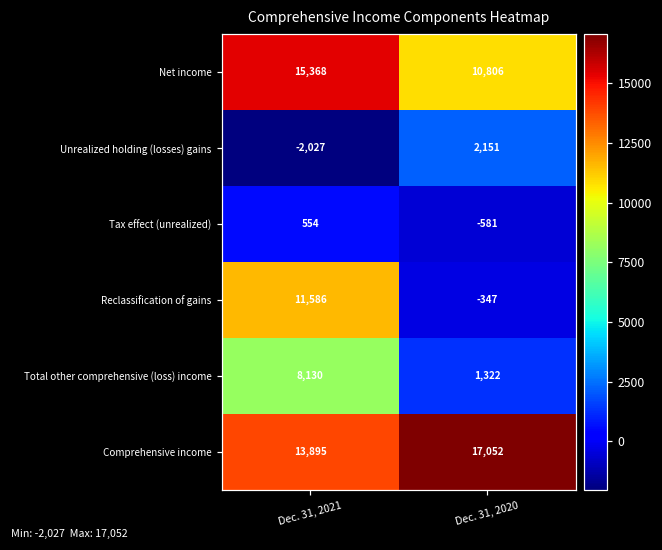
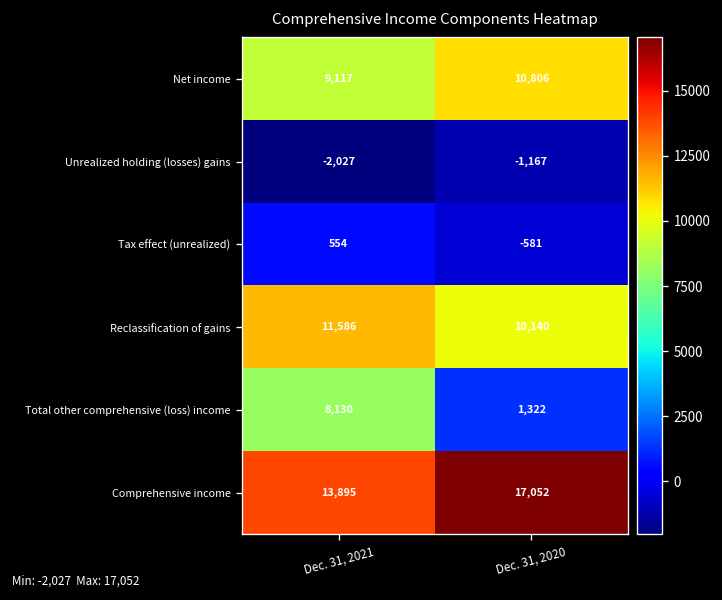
  {
    "Net income": {
-     "Dec. 31, 2021": "15,368",
+     "Dec. 31, 2021": "9,117",
      "Dec. 31, 2020": "10,806"
    },
    "Unrealized holding (losses) gains": {
      "Dec. 31, 2021": "-2,027",
-     "Dec. 31, 2020": "2,151"
+     "Dec. 31, 2020": "-1,167"
    },
    "Tax effect (unrealized)": {
      "Dec. 31, 2021": "554",
      "Dec. 31, 2020": "-581"
    },
    "Reclassification of gains": {
      "Dec. 31, 2021": "11,586",
-     "Dec. 31, 2020": "-347"
+     "Dec. 31, 2020": "10,140"
    },
    "Total other comprehensive (loss) income": {
      "Dec. 31, 2021": "8,130",
      "Dec. 31, 2020": "1,322"
    },
    "Comprehensive income": {
      "Dec. 31, 2021": "13,895",
      "Dec. 31, 2020": "17,052"
    }
  }
